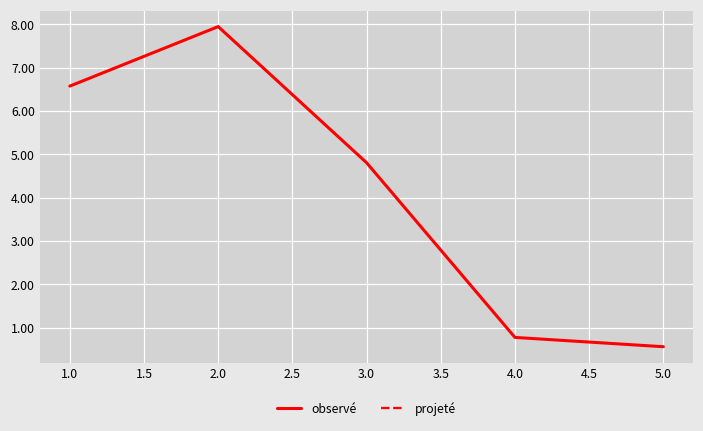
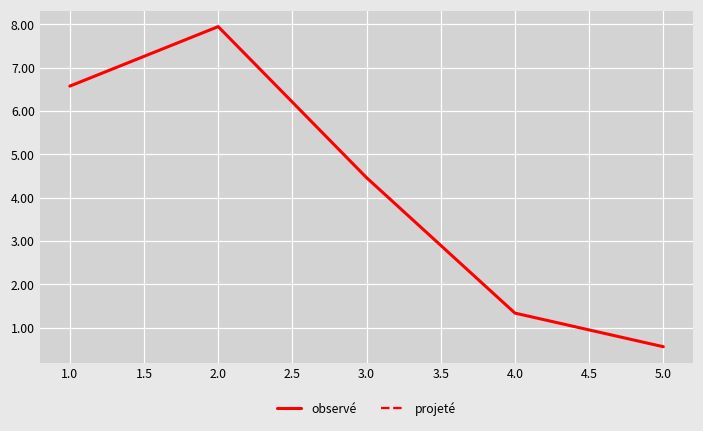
  {
    "1.0": 6.6,
    "2.0": 7.9,
-   "3.0": 4.8,
-   "4.0": 0.8,
+   "3.0": 4.5,
+   "4.0": 1.3,
    "5.0": 0.6
  }
